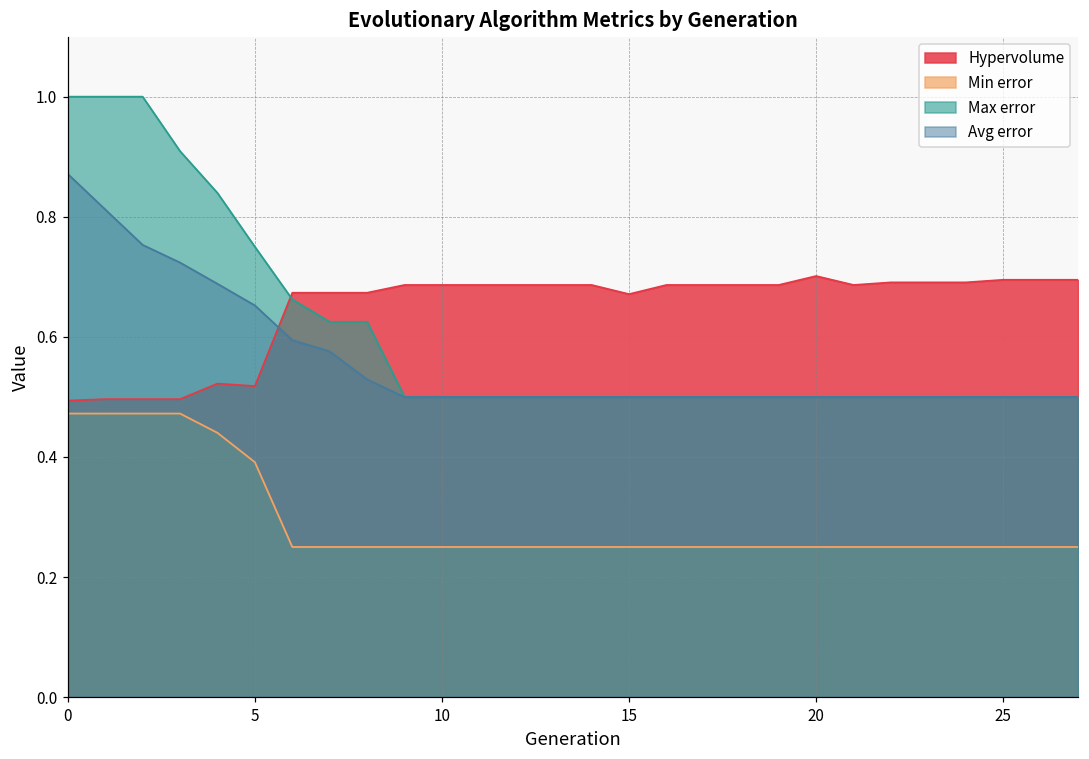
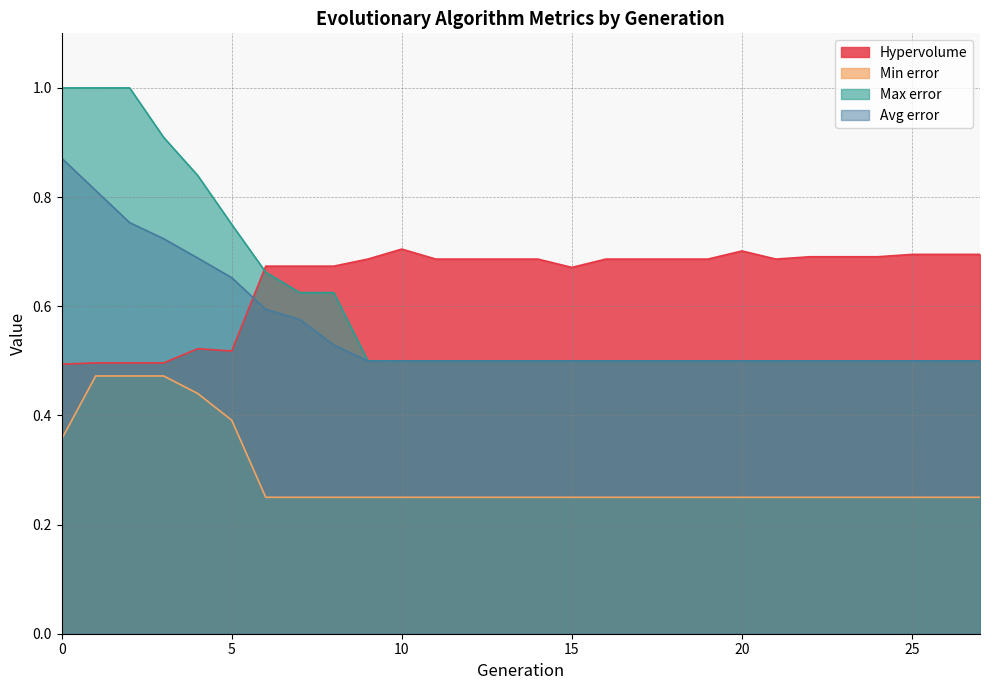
  {
    "Hypervolume": {
      "0": 0.49,
      "5": 0.52,
-     "10": 0.69,
+     "10": 0.70,
      "15": 0.67,
      "20": 0.70,
      "25": 0.69
    },
    "Min error": {
-     "0": 0.47,
+     "0": 0.36,
      "5": 0.39,
      "10": 0.25,
      "15": 0.25,
      "20": 0.25,
      "25": 0.25
    }
  }
